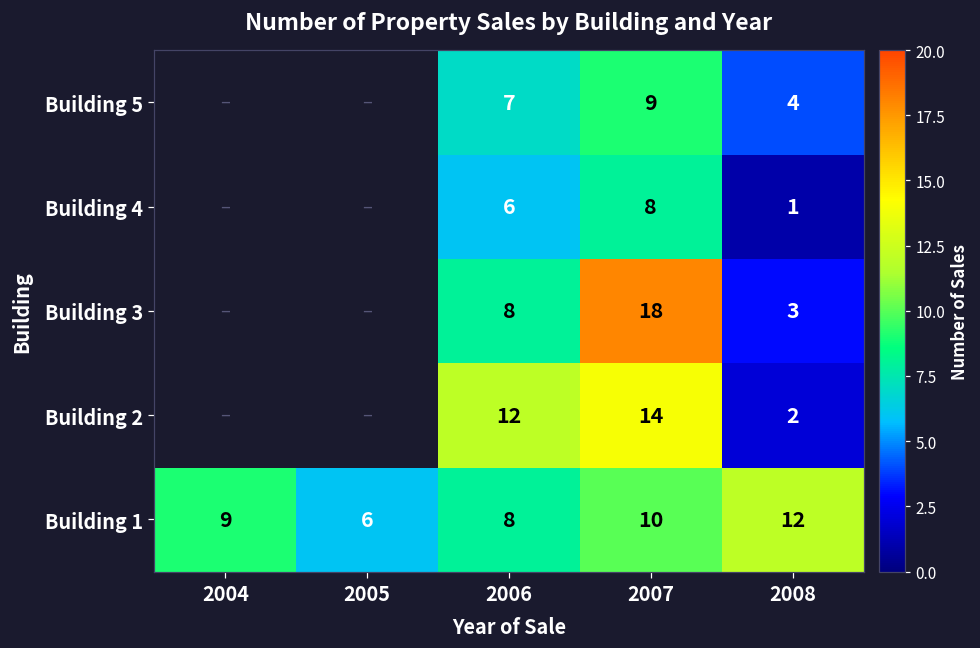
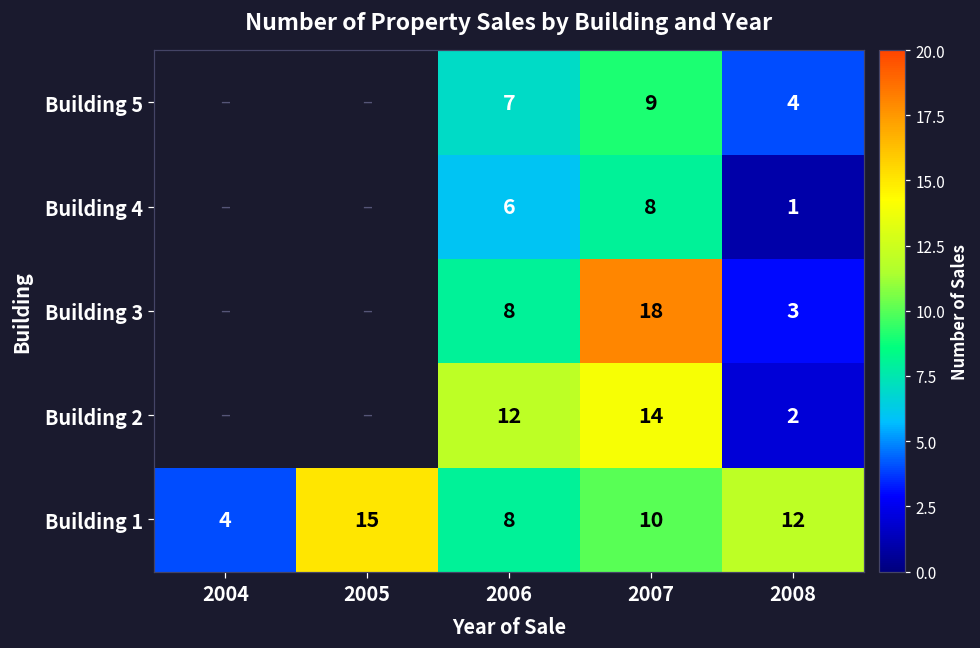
  {
    "Building 5": {
      "2006": 7,
      "2007": 9,
      "2008": 4
    },
    "Building 4": {
      "2006": 6,
      "2007": 8,
      "2008": 1
    },
    "Building 3": {
      "2006": 8,
      "2007": 18,
      "2008": 3
    },
    "Building 2": {
      "2006": 12,
      "2007": 14,
      "2008": 2
    },
    "Building 1": {
-     "2004": 9,
-     "2005": 6,
+     "2004": 4,
+     "2005": 15,
      "2006": 8,
      "2007": 10,
      "2008": 12
    }
  }
